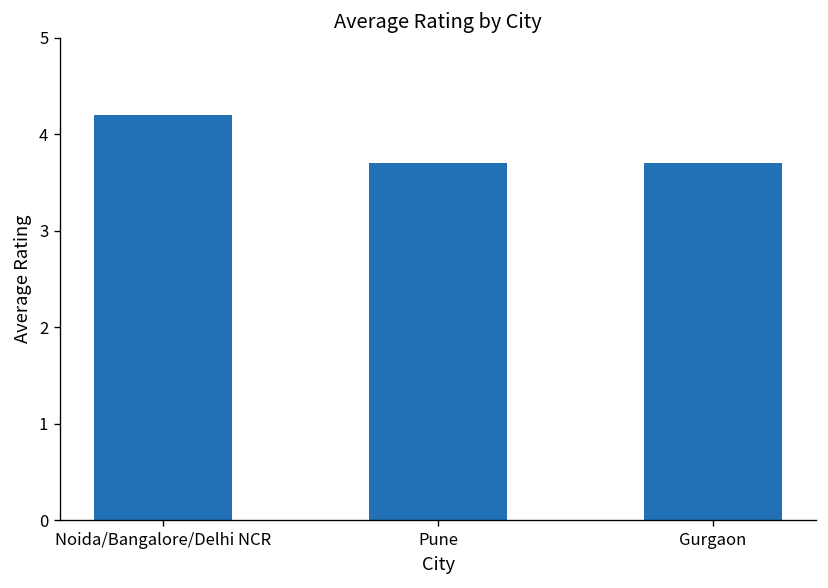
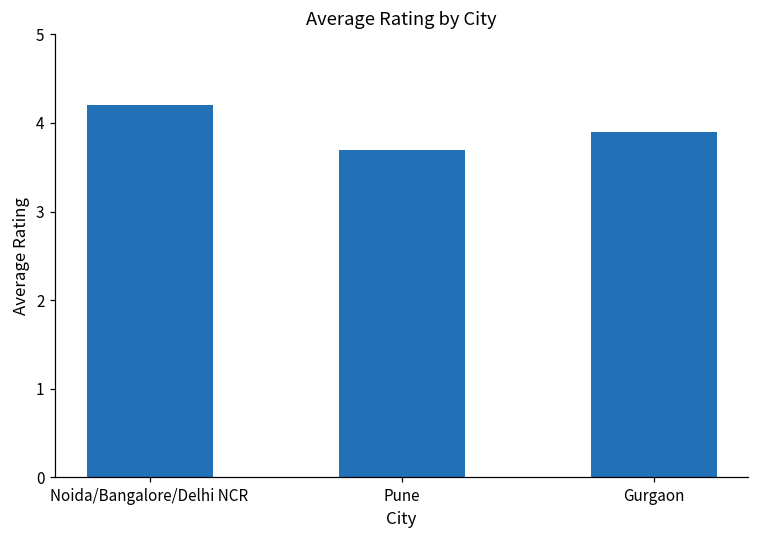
  {
    "Noida/Bangalore/Delhi NCR": 4.2,
    "Pune": 3.7,
-   "Gurgaon": 3.7
+   "Gurgaon": 3.9
  }
